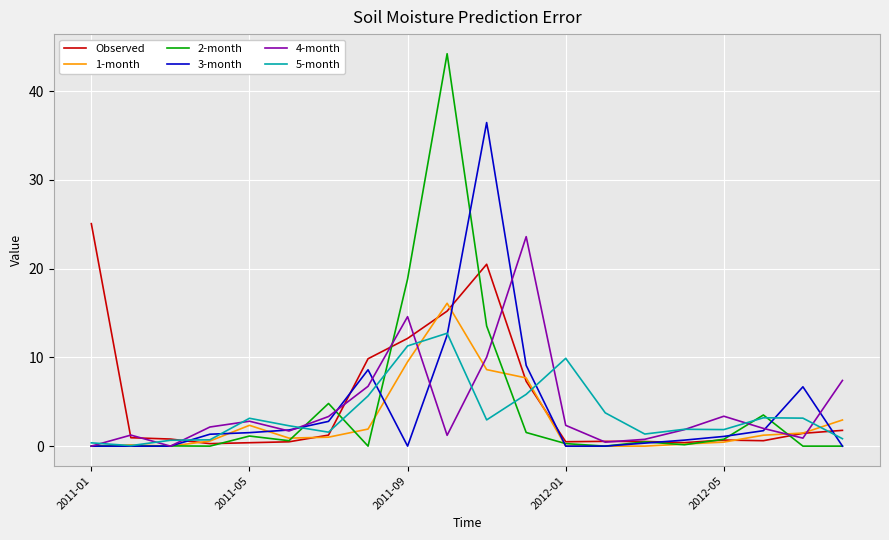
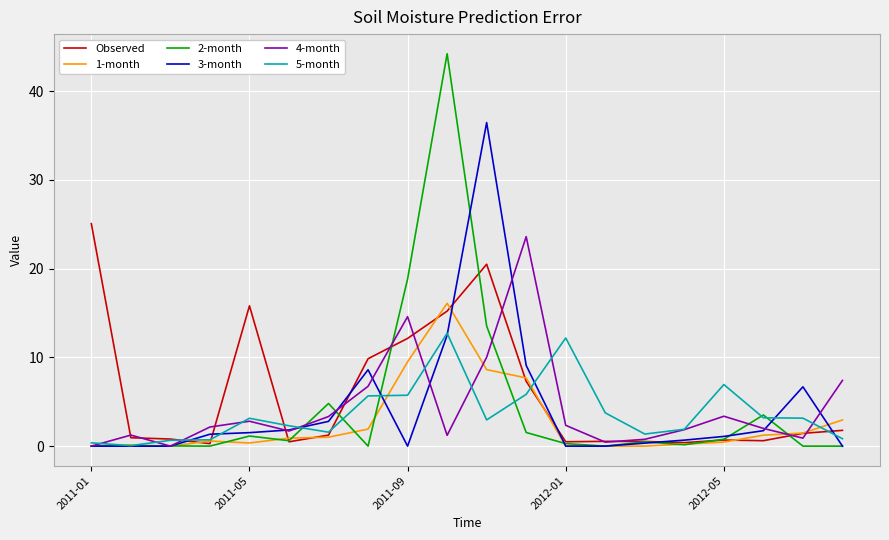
  {
    "Observed": {
      "2011-01": 25,
-     "2011-05": 0,
+     "2011-05": 16,
      "2011-09": 12
    },
    "1-month": {
-     "2011-05": 2,
+     "2011-05": 0,
      "2011-09": 10
    },
    "2-month": {
      "2011-05": 1,
      "2011-09": 19
    },
    "3-month": {
      "2011-05": 2,
      "2011-09": 0,
      "2012-05": 1
    },
    "4-month": {
      "2011-05": 3,
      "2011-09": 15,
      "2012-01": 2,
      "2012-05": 3
    },
    "5-month": {
      "2011-01": 0,
      "2011-05": 3,
-     "2011-09": 11,
-     "2012-01": 10,
-     "2012-05": 2
+     "2011-09": 6,
+     "2012-01": 12,
+     "2012-05": 7
    }
  }
